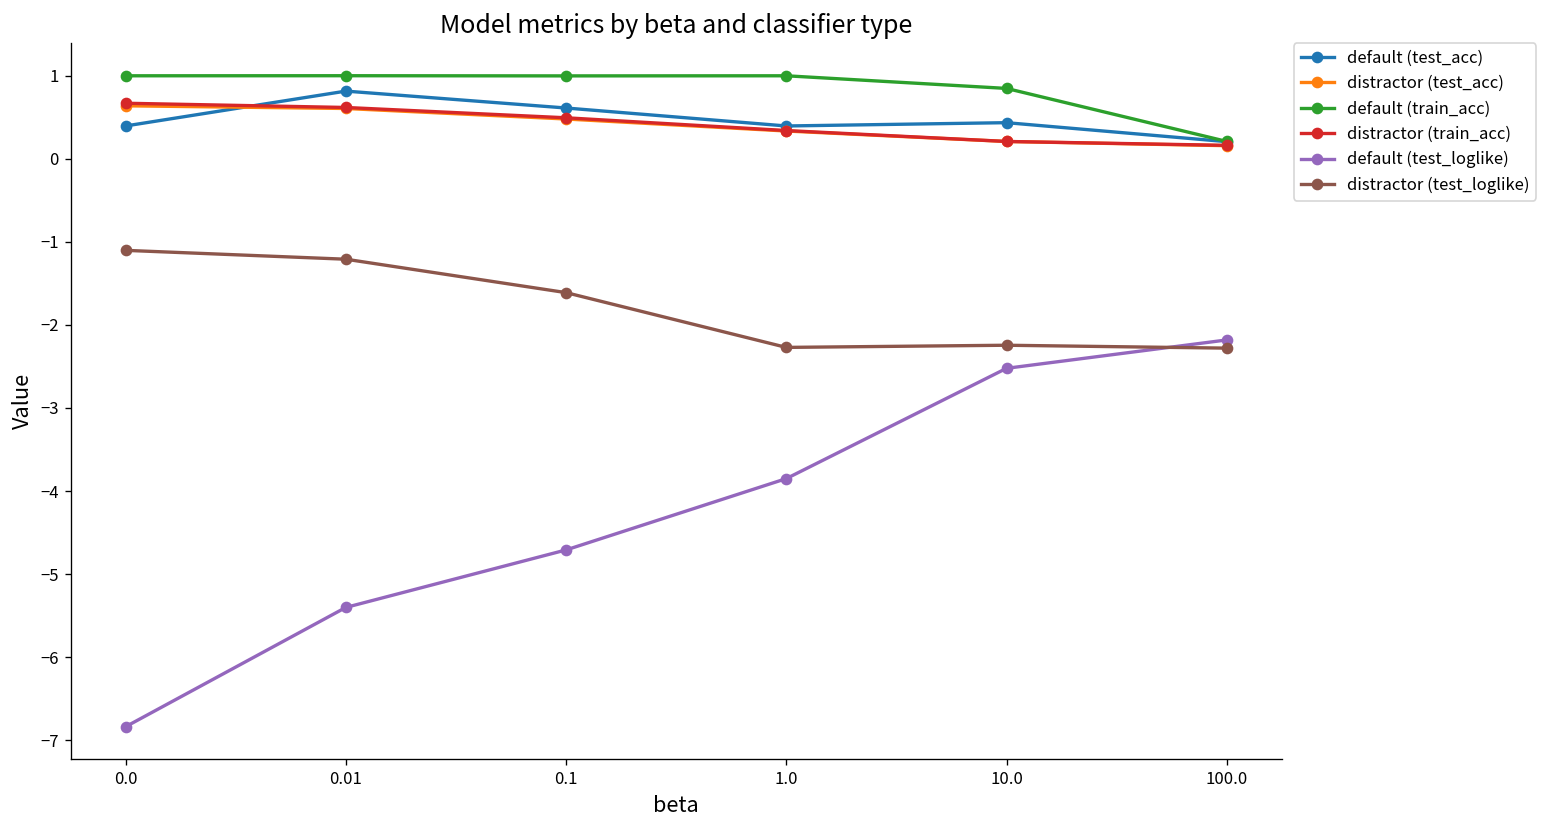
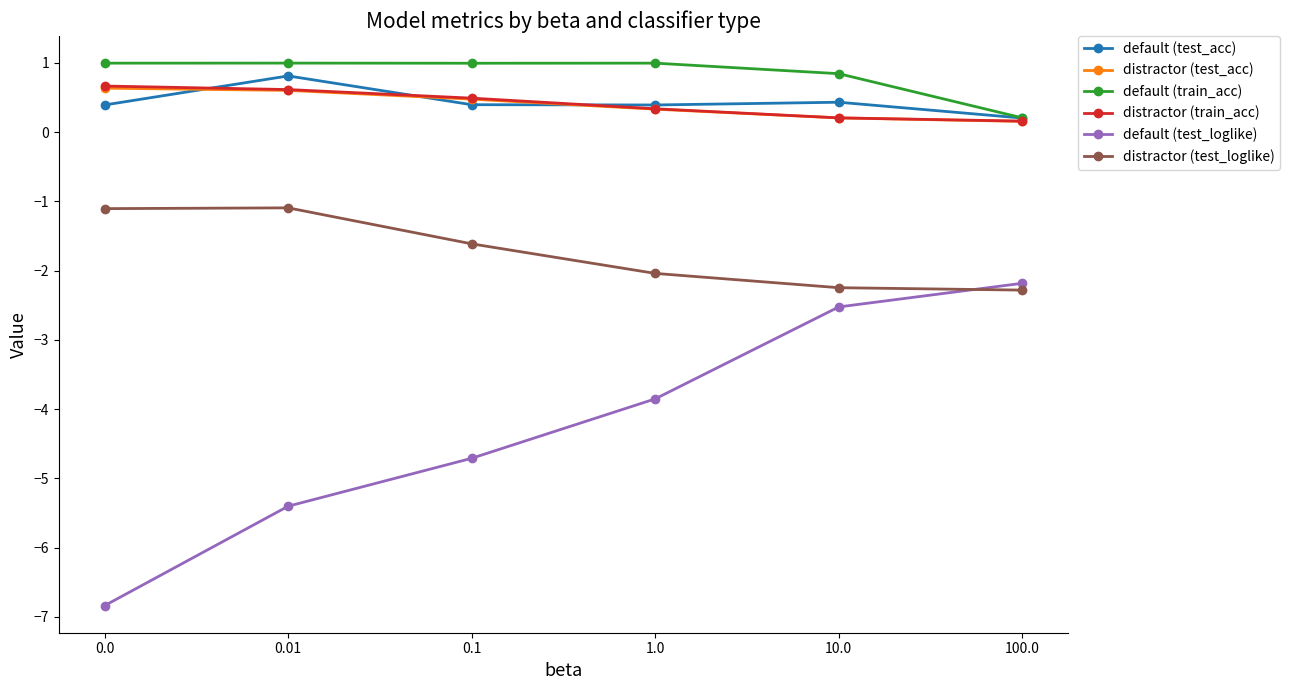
  {
    "default (test_acc)": {
      "0.0": 0.4,
      "0.01": 0.8,
-     "0.1": 0.6,
+     "0.1": 0.4,
      "1.0": 0.4,
      "10.0": 0.4
    },
    "default (train_acc)": {
      "0.0": 1.0,
      "0.01": 1.0,
      "0.1": 1.0,
      "1.0": 1.0,
      "10.0": 0.8
    },
    "default (test_loglike)": {
      "0.0": -6.8,
      "0.01": -5.4,
      "0.1": -4.7,
      "1.0": -3.9,
      "10.0": -2.5,
      "100.0": -2.2
    },
    "distractor (test_loglike)": {
      "0.0": -1.1,
-     "0.01": -1.2,
+     "0.01": -1.1,
      "0.1": -1.6,
-     "1.0": -2.3,
+     "1.0": -2.0,
      "10.0": -2.2,
      "100.0": -2.3
    }
  }
